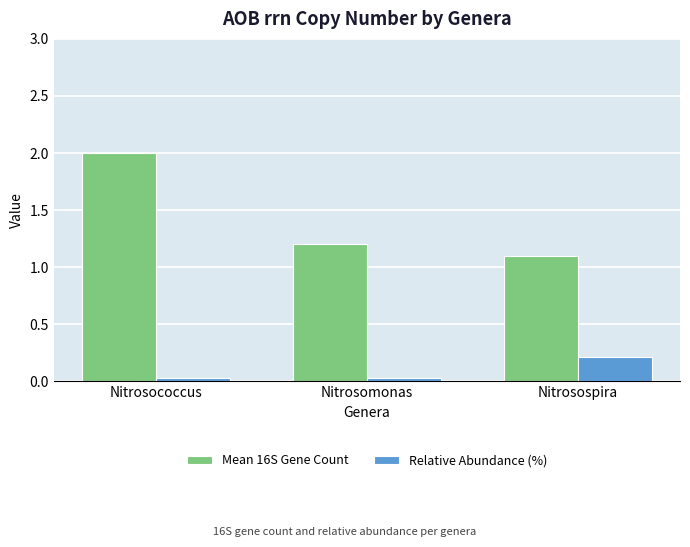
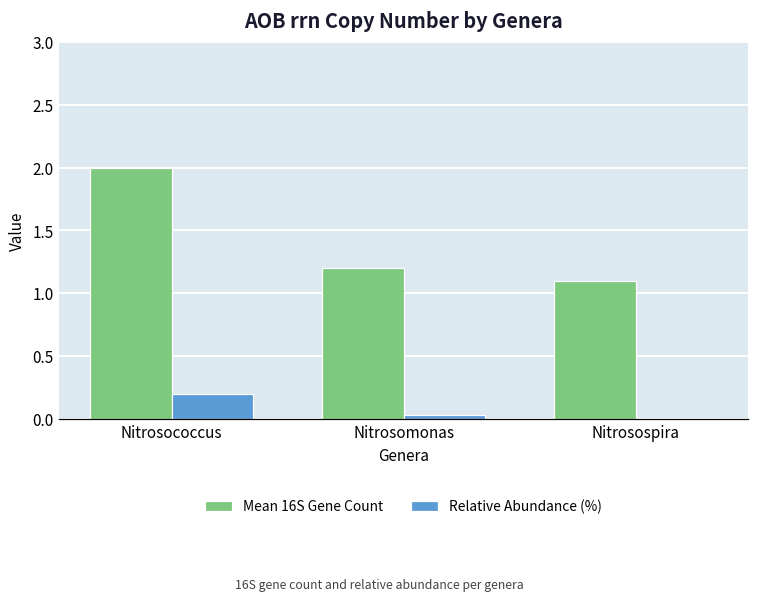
  {
    "Mean 16S Gene Count": {
      "Nitrosococcus": 2.00,
      "Nitrosomonas": 1.20,
      "Nitrosospira": 1.10
    },
    "Relative Abundance (%)": {
-     "Nitrosococcus": 0.03,
+     "Nitrosococcus": 0.20,
      "Nitrosomonas": 0.03,
-     "Nitrosospira": 0.21
+     "Nitrosospira": 0.01
    }
  }
